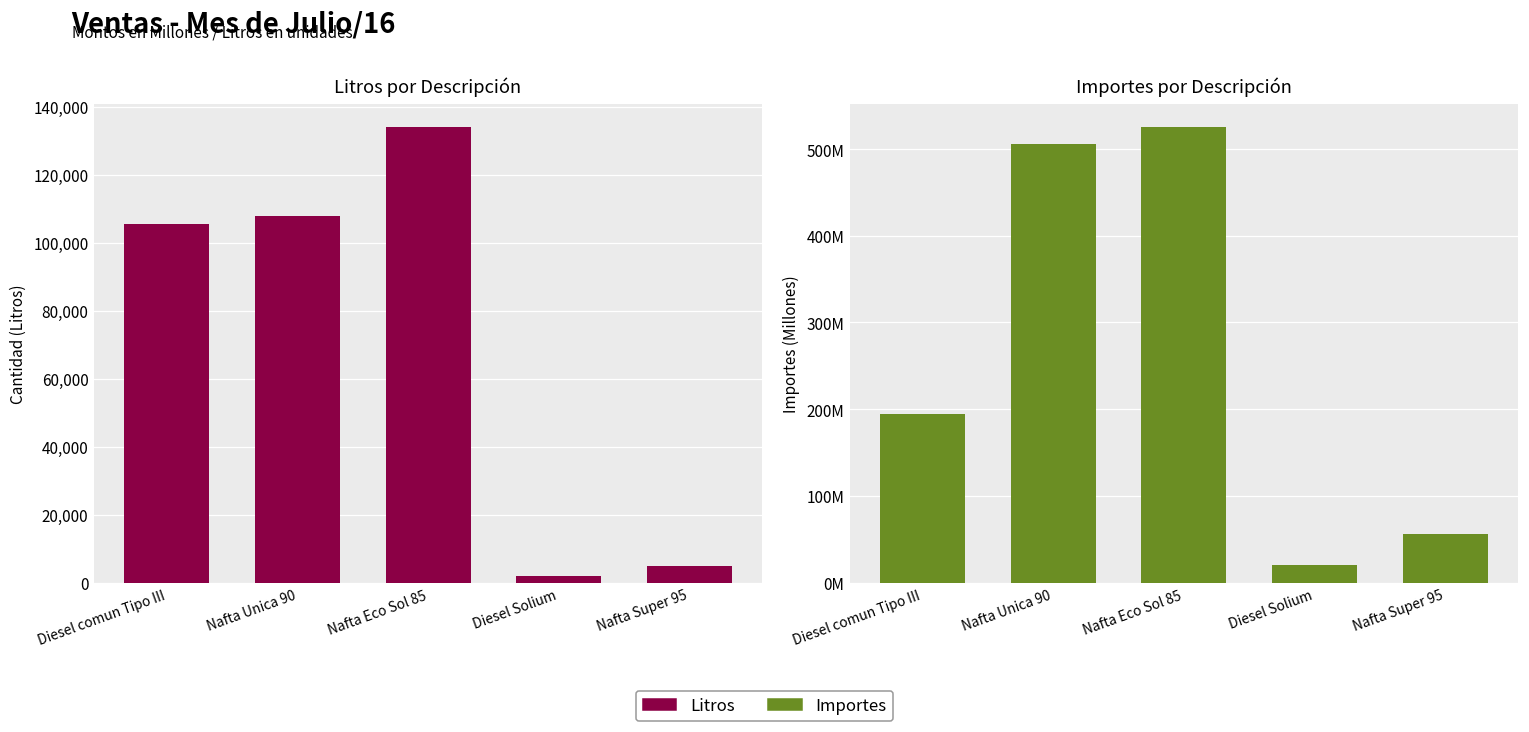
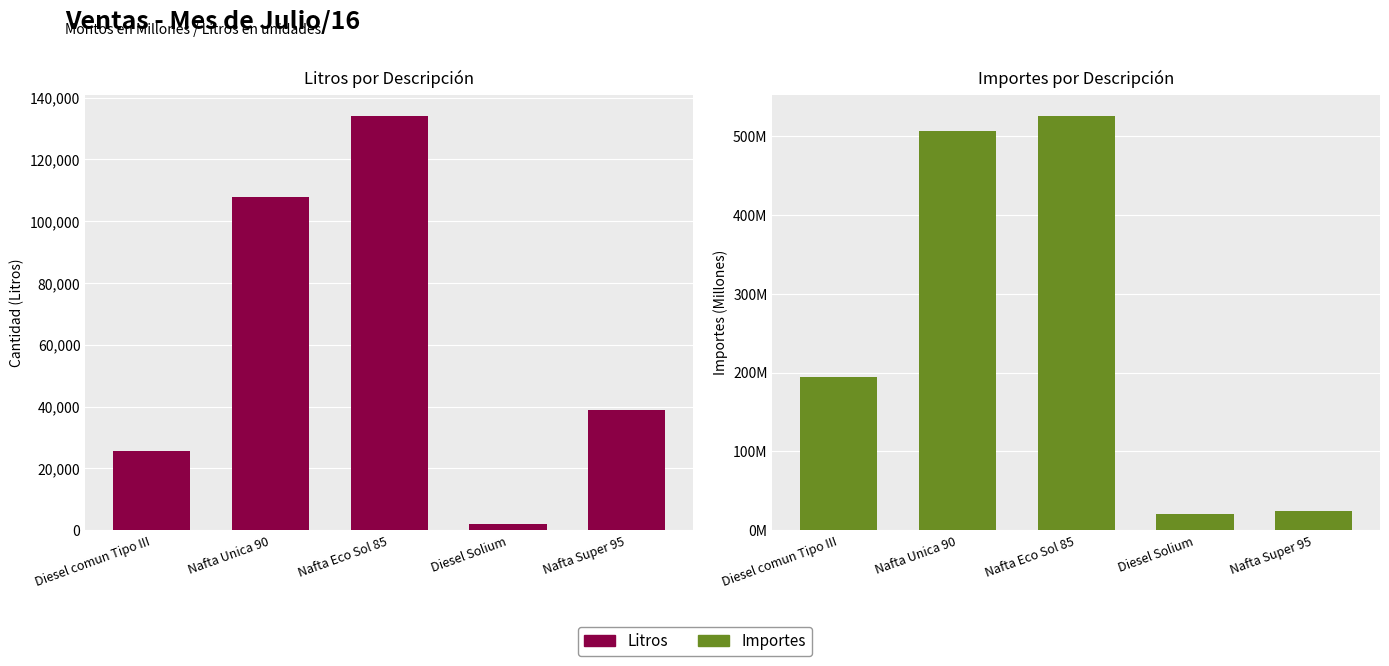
  {
    "Litros por Descripción": {
-     "Diesel comun Tipo III": "105,000",
+     "Diesel comun Tipo III": "26,000",
      "Nafta Unica 90": "108,000",
      "Nafta Eco Sol 85": "134,000",
      "Diesel Solium": "2,000",
-     "Nafta Super 95": "5,000"
+     "Nafta Super 95": "39,000"
    },
    "Importes por Descripción": {
      "Diesel comun Tipo III": "190000000",
      "Nafta Unica 90": "510000000",
      "Nafta Eco Sol 85": "530000000",
      "Diesel Solium": "20000000",
-     "Nafta Super 95": "60000000"
+     "Nafta Super 95": "20000000"
    }
  }
